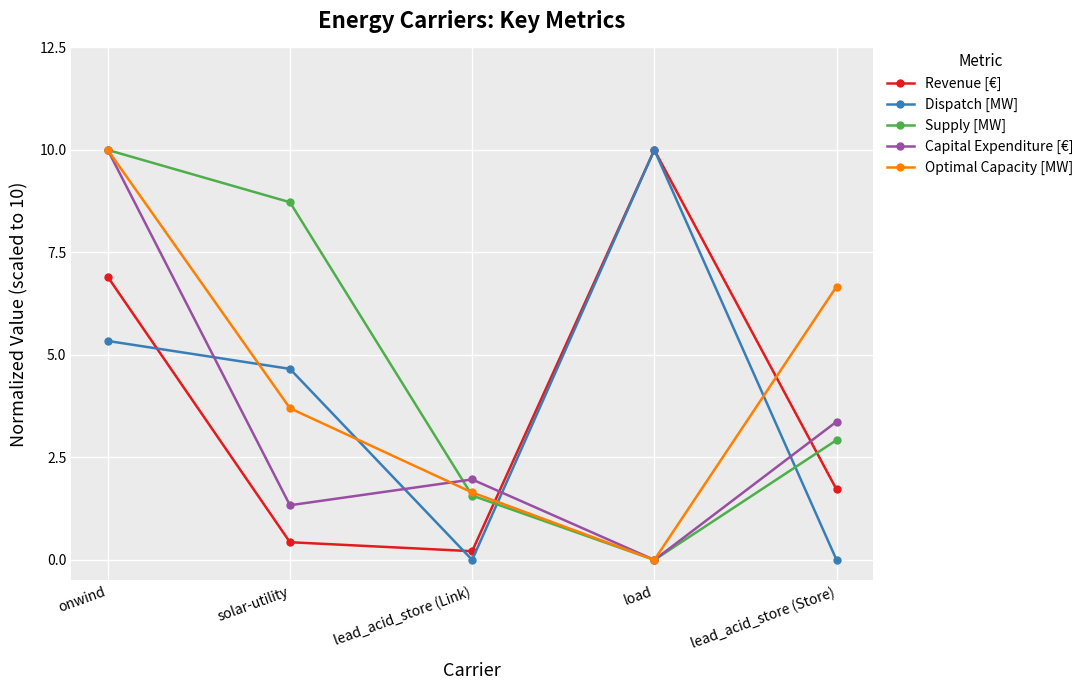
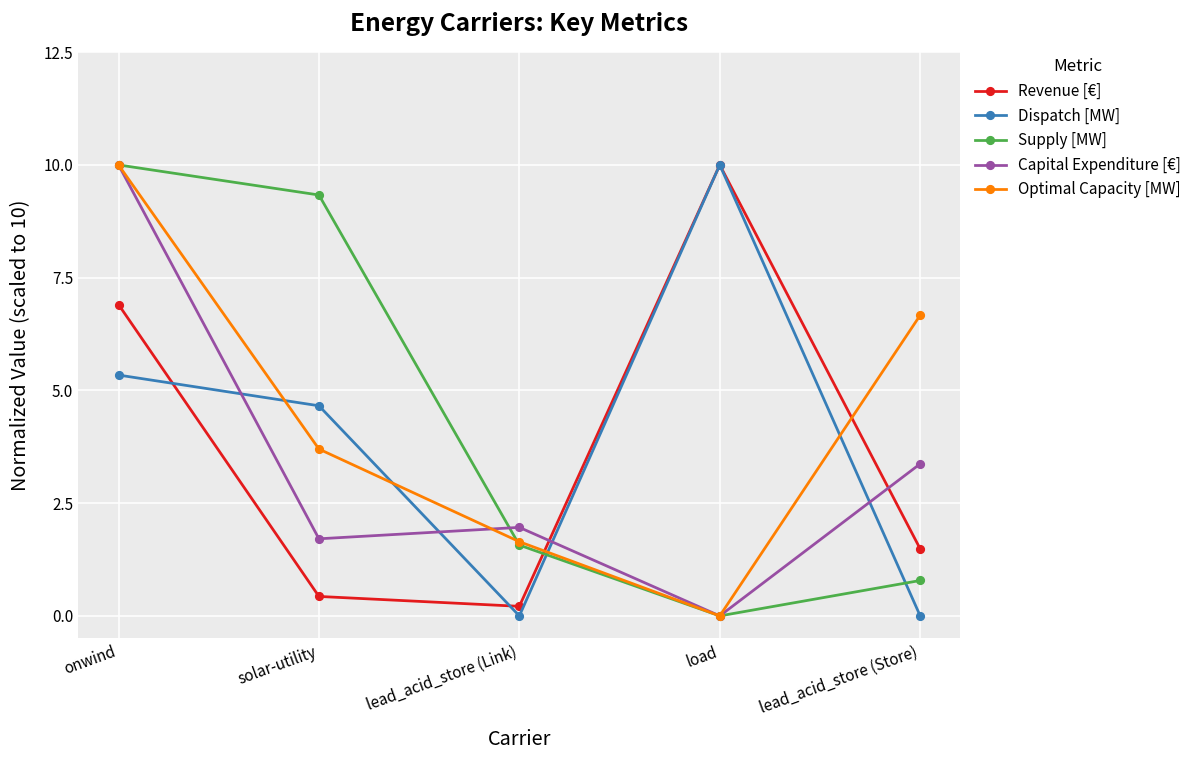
  {
    "Revenue [€]": {
      "onwind": 6.9,
      "solar-utility": 0.4,
      "lead_acid_store (Link)": 0.2,
-     "lead_acid_store (Store)": 1.7
+     "lead_acid_store (Store)": 1.5
    },
    "Dispatch [MW]": {
      "onwind": 5.3,
      "solar-utility": 4.7,
      "lead_acid_store (Link)": 0.0,
      "lead_acid_store (Store)": 0.0
    },
    "Supply [MW]": {
-     "solar-utility": 8.7,
+     "solar-utility": 9.3,
      "lead_acid_store (Link)": 1.6,
-     "lead_acid_store (Store)": 2.9
+     "lead_acid_store (Store)": 0.8
    },
    "Capital Expenditure [€]": {
-     "solar-utility": 1.3,
+     "solar-utility": 1.7,
      "lead_acid_store (Link)": 2.0,
      "lead_acid_store (Store)": 3.4
    },
    "Optimal Capacity [MW]": {
      "solar-utility": 3.7,
      "lead_acid_store (Link)": 1.6,
      "lead_acid_store (Store)": 6.7
    }
  }
